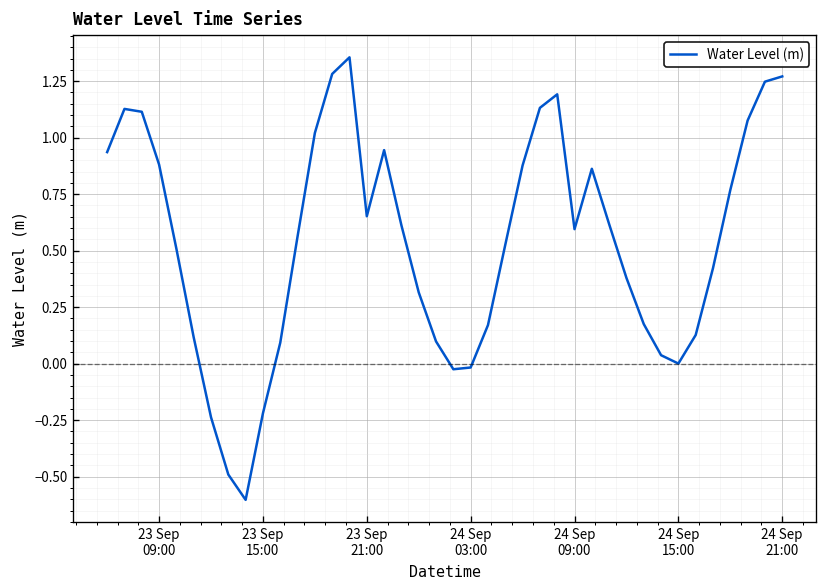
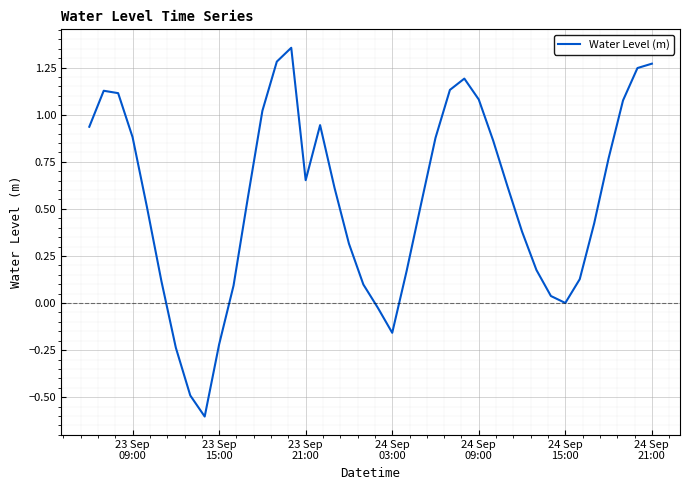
  {
    "23 Sep 09:00": 0.88,
    "23 Sep 15:00": -0.22,
    "23 Sep 21:00": 0.65,
-   "24 Sep 03:00": -0.02,
-   "24 Sep 09:00": 0.60,
+   "24 Sep 03:00": -0.16,
+   "24 Sep 09:00": 1.08,
    "24 Sep 15:00": 0.00,
    "24 Sep 21:00": 1.27
  }
